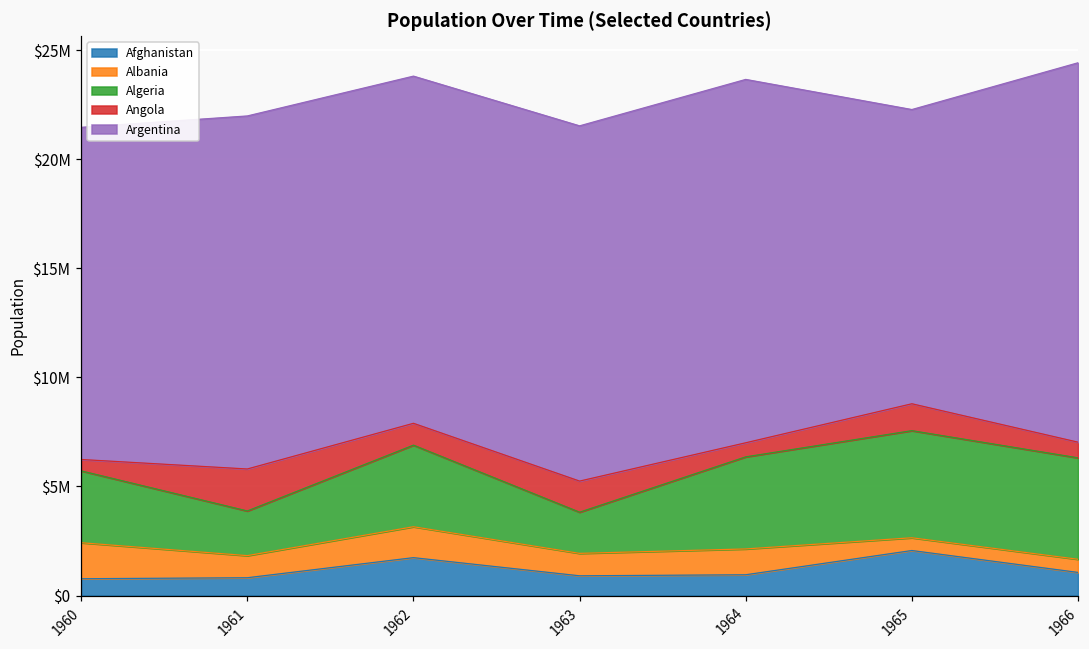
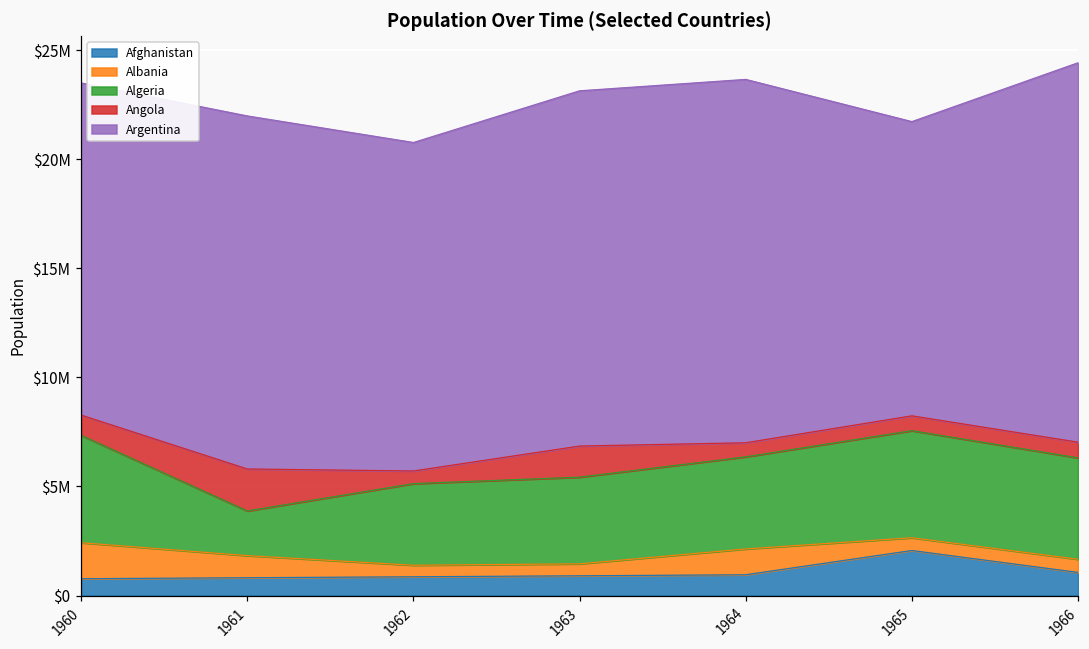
  {
    "Afghanistan": {
      "1960": "$800000",
      "1961": "$800000",
-     "1962": "$1700000",
+     "1962": "$900000",
      "1963": "$900000",
      "1964": "$1000000",
      "1965": "$2100000",
      "1966": "$1100000"
    },
    "Albania": {
      "1960": "$1700000",
      "1961": "$1000000",
-     "1962": "$1400000",
-     "1963": "$1000000",
+     "1962": "$500000",
+     "1963": "$500000",
      "1964": "$1200000",
      "1965": "$600000",
      "1966": "$600000"
    },
    "Algeria": {
-     "1960": "$3300000",
+     "1960": "$4900000",
      "1961": "$2000000",
      "1962": "$3700000",
-     "1963": "$1900000",
+     "1963": "$4000000",
      "1964": "$4200000",
      "1965": "$4900000",
      "1966": "$4600000"
    },
    "Angola": {
-     "1960": "$500000",
+     "1960": "$900000",
      "1961": "$1900000",
-     "1962": "$1000000",
+     "1962": "$600000",
      "1963": "$1400000",
      "1964": "$600000",
-     "1965": "$1200000",
+     "1965": "$700000",
      "1966": "$700000"
    },
    "Argentina": {
      "1960": "$15200000",
      "1961": "$16200000",
-     "1962": "$15900000",
+     "1962": "$15100000",
      "1963": "$16300000",
      "1964": "$16700000",
      "1965": "$13500000",
      "1966": "$17400000"
    }
  }
